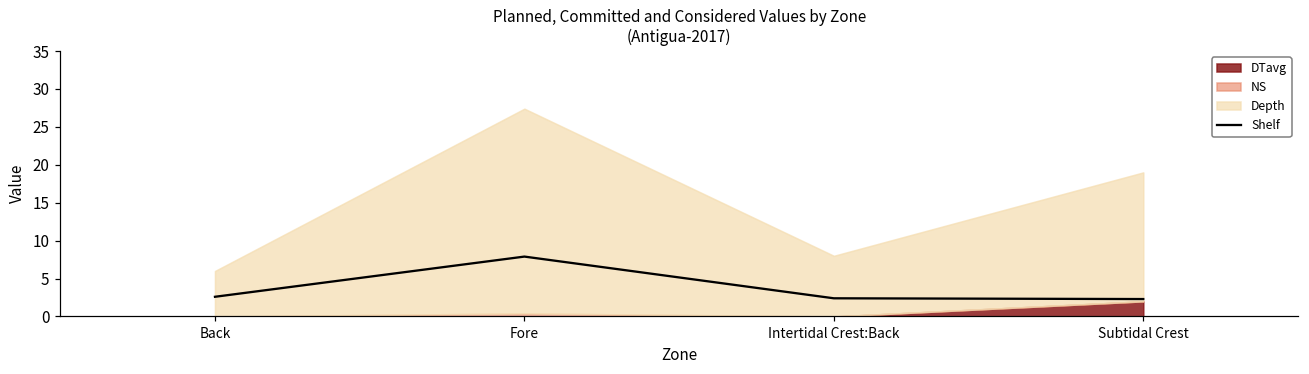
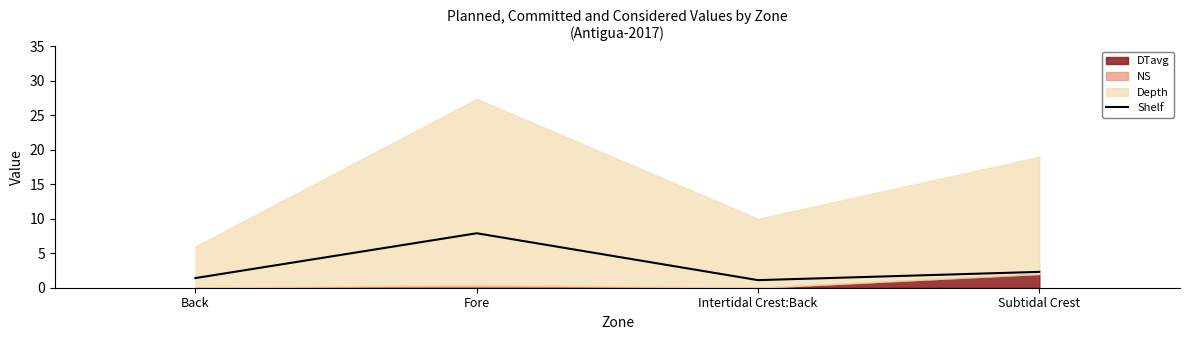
  {
    "Shelf": {
-     "Back": 3,
+     "Back": 1,
      "Fore": 8,
-     "Intertidal Crest:Back": 2
+     "Intertidal Crest:Back": 1
    },
    "NS": {
      "Fore": 0
    },
    "Depth": {
      "Back": 6,
      "Fore": 27,
-     "Intertidal Crest:Back": 8,
+     "Intertidal Crest:Back": 10,
      "Subtidal Crest": 17
    }
  }
